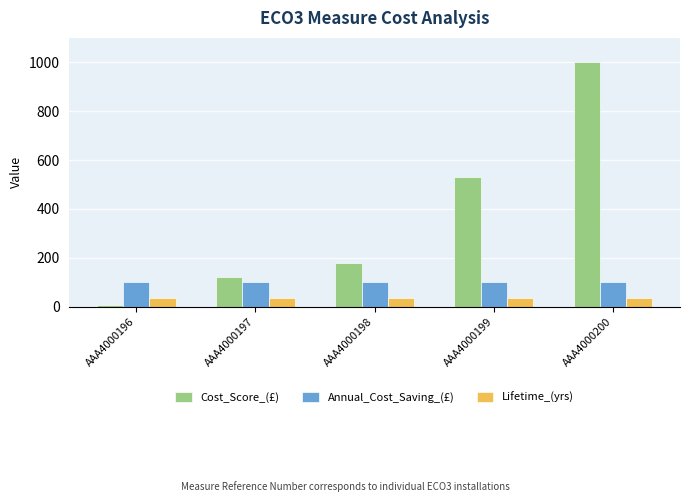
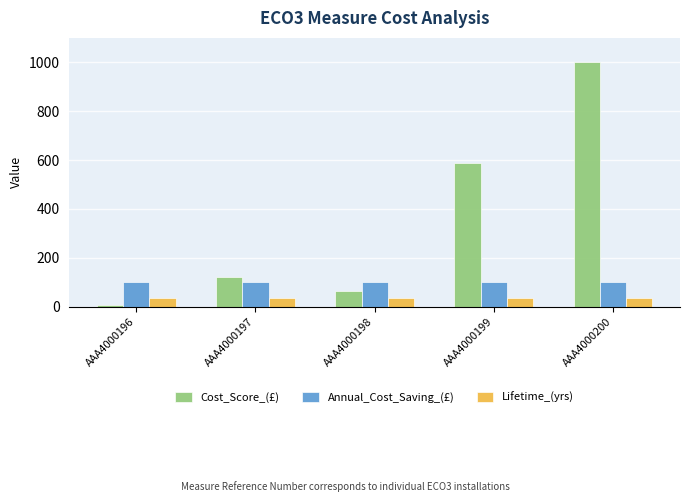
  {
    "Cost_Score_(£)": {
      "AAA4000197": 120,
-     "AAA4000198": 180,
-     "AAA4000199": 530,
+     "AAA4000198": 70,
+     "AAA4000199": 590,
      "AAA4000200": 1000
    },
    "Annual_Cost_Saving_(£)": {
      "AAA4000196": 100,
      "AAA4000197": 100,
      "AAA4000198": 100,
      "AAA4000199": 100,
      "AAA4000200": 100
    },
    "Lifetime_(yrs)": {
      "AAA4000196": 40,
      "AAA4000197": 40,
      "AAA4000198": 40,
      "AAA4000199": 40,
      "AAA4000200": 40
    }
  }
